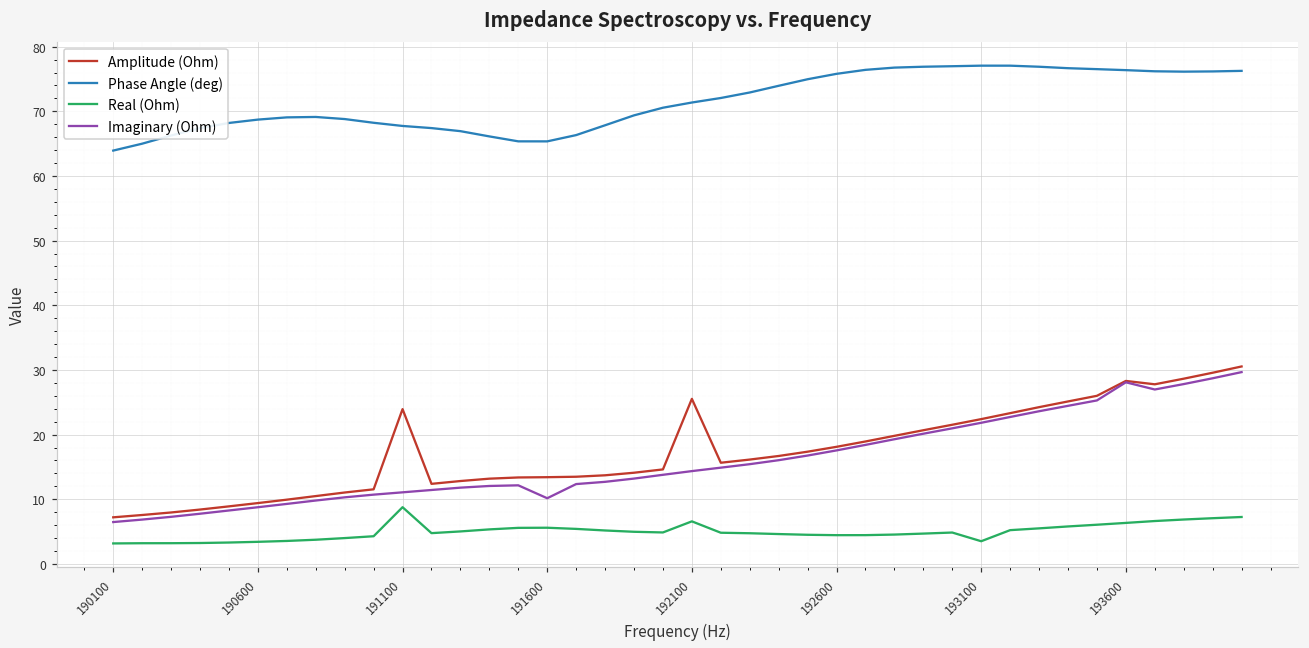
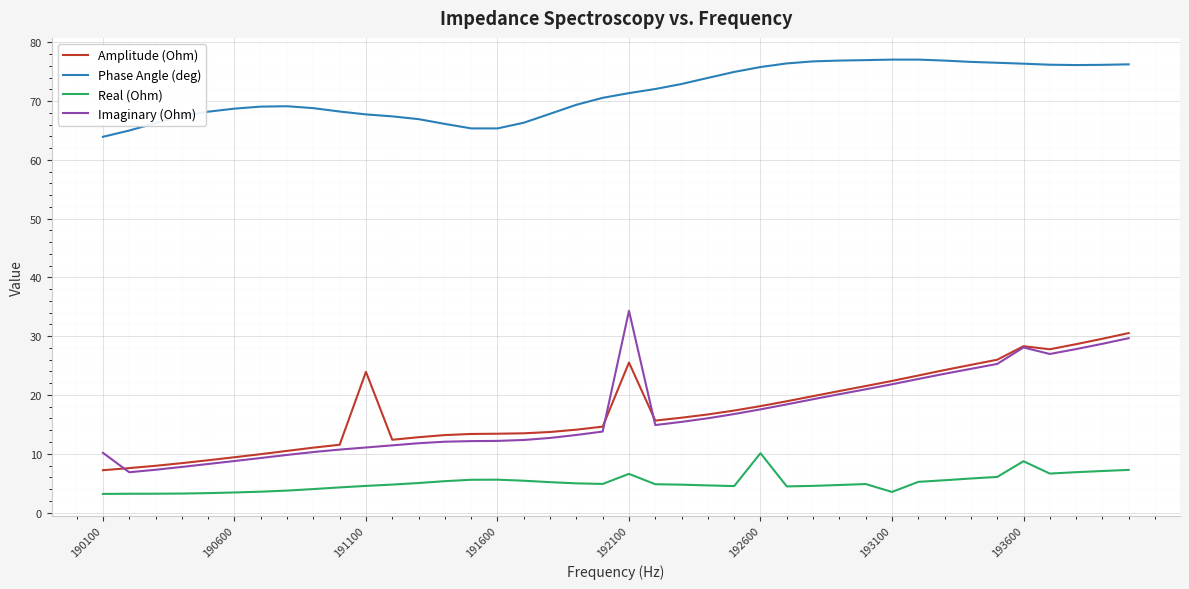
  {
    "Amplitude (Ohm)": {
      "190100": 7,
      "190600": 9,
      "191100": 24,
      "191600": 13,
      "192100": 26,
      "192600": 18,
      "193100": 22
    },
    "Phase Angle (deg)": {
      "190100": 64,
      "190600": 69,
      "191100": 68,
      "191600": 65,
      "192100": 71,
      "192600": 76,
      "193100": 77,
      "193600": 76
    },
    "Real (Ohm)": {
      "190100": 3,
      "190600": 3,
-     "191100": 9,
+     "191100": 5,
      "191600": 6,
      "192100": 7,
-     "192600": 4,
+     "192600": 10,
      "193100": 4,
-     "193600": 6
+     "193600": 9
    },
    "Imaginary (Ohm)": {
-     "190100": 6,
+     "190100": 10,
      "190600": 9,
      "191100": 11,
-     "191600": 10,
-     "192100": 14,
+     "191600": 12,
+     "192100": 34,
      "192600": 18,
      "193100": 22
    }
  }
